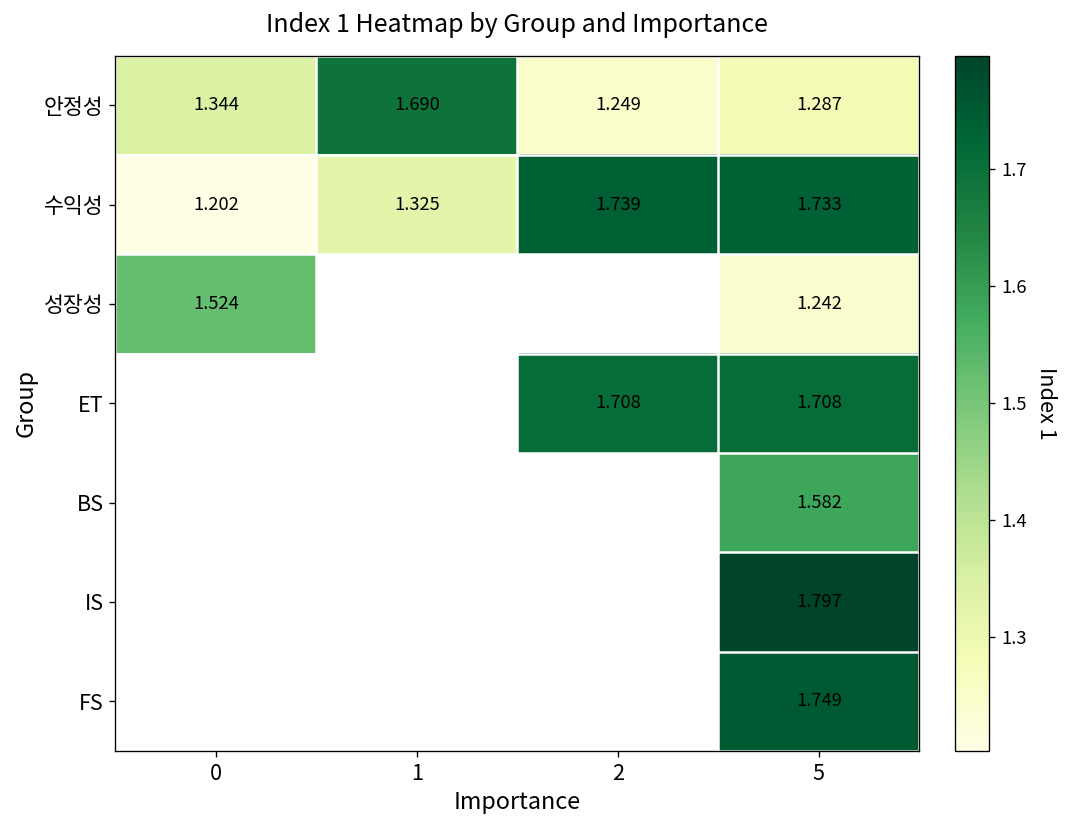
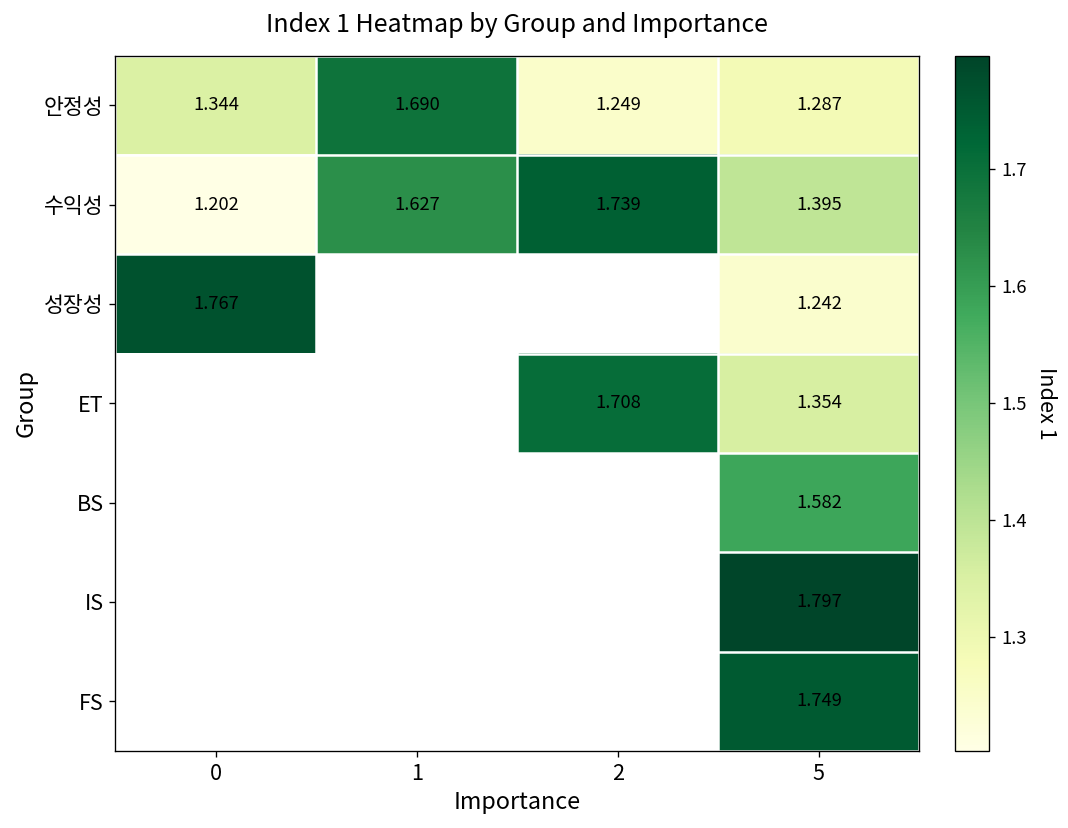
  {
    "안정성": {
      "0": 1.344,
      "1": 1.690,
      "2": 1.249,
      "5": 1.287
    },
    "수익성": {
      "0": 1.202,
-     "1": 1.325,
+     "1": 1.627,
      "2": 1.739,
-     "5": 1.733
+     "5": 1.395
    },
    "성장성": {
-     "0": 1.524,
+     "0": 1.767,
      "5": 1.242
    },
    "ET": {
      "2": 1.708,
-     "5": 1.708
+     "5": 1.354
    },
    "BS": {
      "5": 1.582
    },
    "IS": {
      "5": 1.797
    },
    "FS": {
      "5": 1.749
    }
  }
